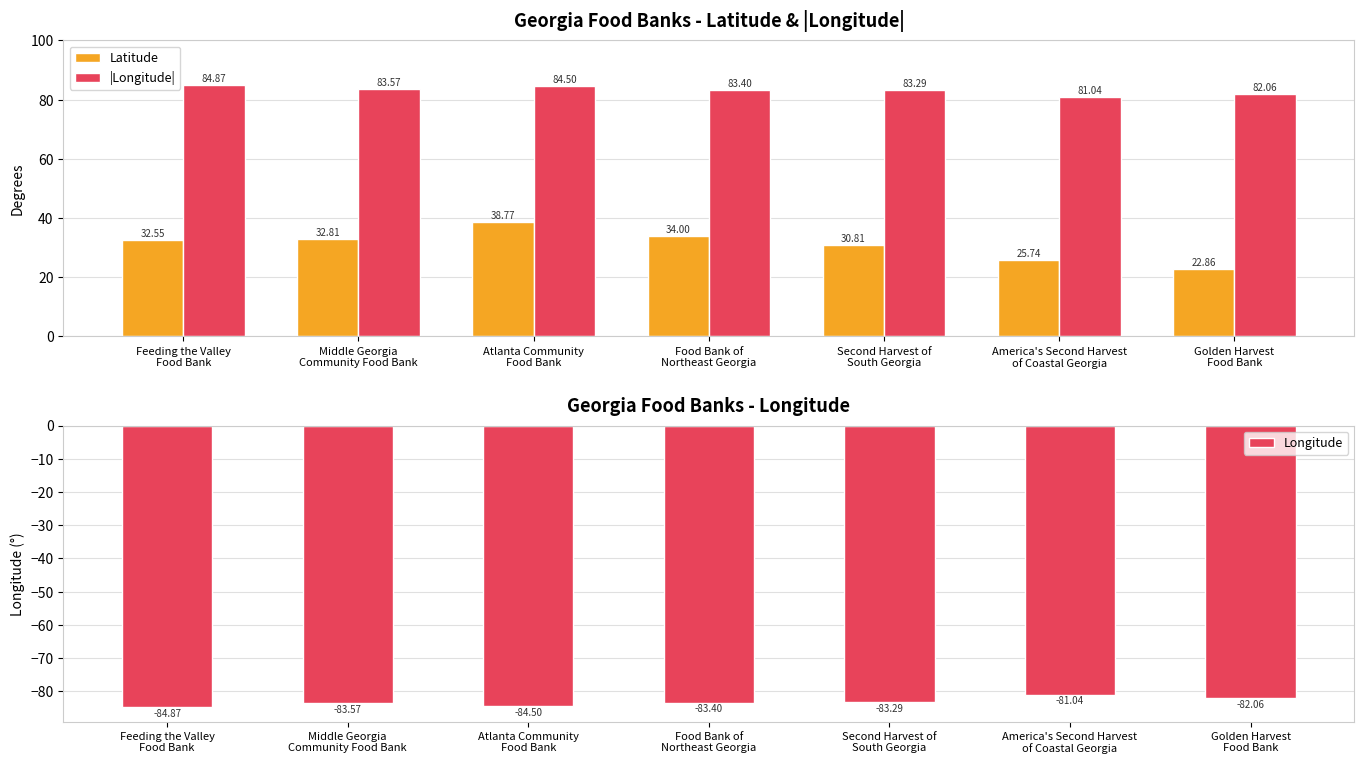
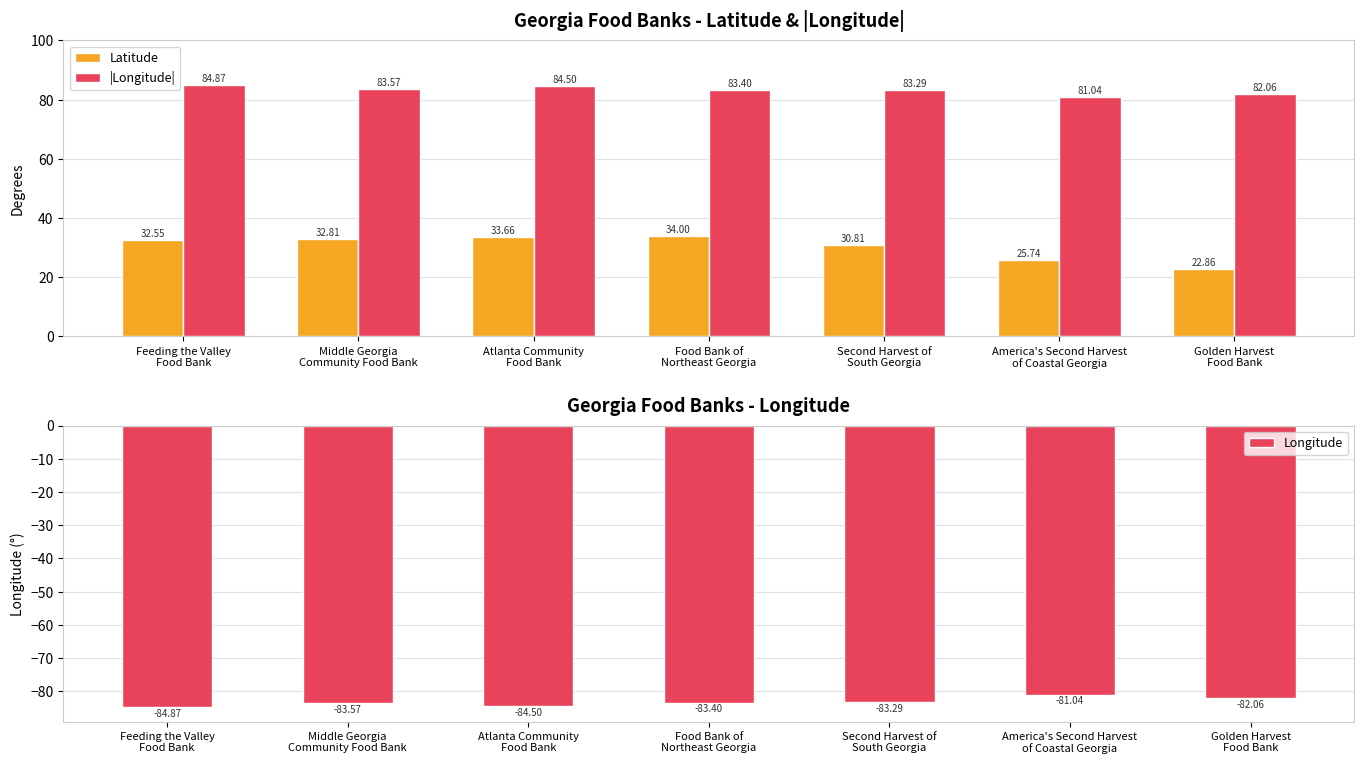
  {
    "Georgia Food Banks - Latitude & |Longitude|": {
      "Latitude": {
        "Feeding the Valley Food Bank": 32.55,
        "Middle Georgia Community Food Bank": 32.81,
-       "Atlanta Community Food Bank": 38.77,
+       "Atlanta Community Food Bank": 33.66,
        "Food Bank of Northeast Georgia": 34.00,
        "Second Harvest of South Georgia": 30.81,
        "America's Second Harvest of Coastal Georgia": 25.74,
        "Golden Harvest Food Bank": 22.86
      },
      "|Longitude|": {
        "Feeding the Valley Food Bank": 84.87,
        "Middle Georgia Community Food Bank": 83.57,
        "Atlanta Community Food Bank": 84.50,
        "Food Bank of Northeast Georgia": 83.40,
        "Second Harvest of South Georgia": 83.29,
        "America's Second Harvest of Coastal Georgia": 81.04,
        "Golden Harvest Food Bank": 82.06
      }
    },
    "Georgia Food Banks - Longitude": {
      "Feeding the Valley Food Bank": -84.87,
      "Middle Georgia Community Food Bank": -83.57,
      "Atlanta Community Food Bank": -84.50,
      "Food Bank of Northeast Georgia": -83.40,
      "Second Harvest of South Georgia": -83.29,
      "America's Second Harvest of Coastal Georgia": -81.04,
      "Golden Harvest Food Bank": -82.06
    }
  }
